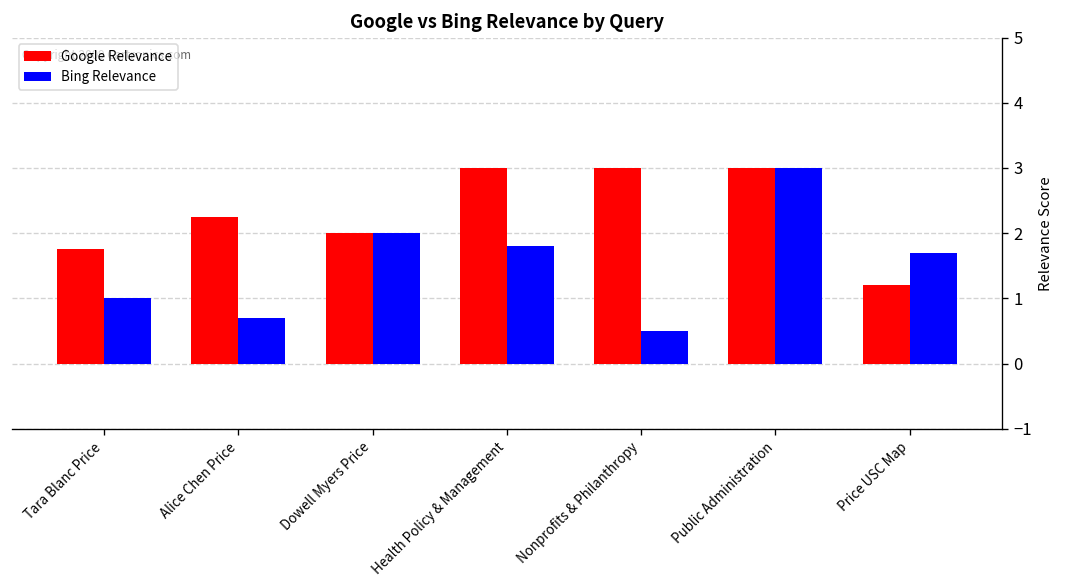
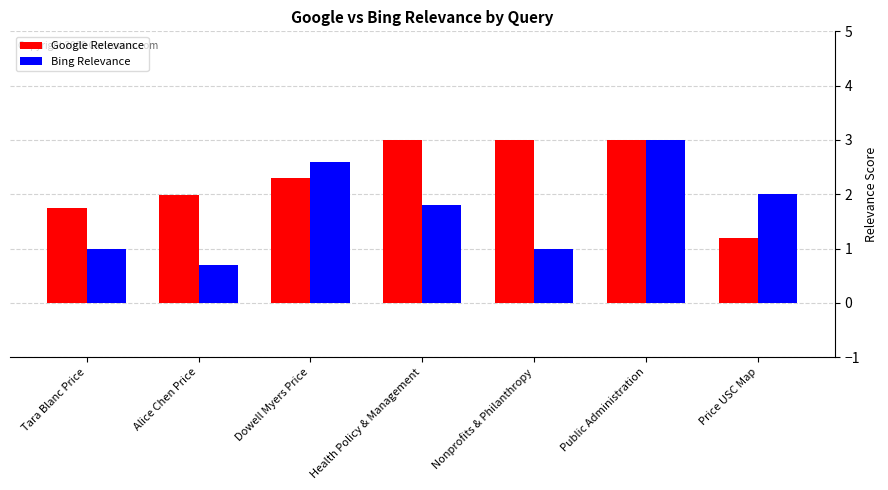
  {
    "Google Relevance": {
      "Tara Blanc Price": 1.8,
-     "Alice Chen Price": 2.3,
-     "Dowell Myers Price": 2.0,
+     "Alice Chen Price": 2.0,
+     "Dowell Myers Price": 2.3,
      "Health Policy & Management": 3.0,
      "Nonprofits & Philanthropy": 3.0,
      "Public Administration": 3.0,
      "Price USC Map": 1.2
    },
    "Bing Relevance": {
      "Tara Blanc Price": 1.0,
      "Alice Chen Price": 0.7,
-     "Dowell Myers Price": 2.0,
+     "Dowell Myers Price": 2.6,
      "Health Policy & Management": 1.8,
-     "Nonprofits & Philanthropy": 0.5,
+     "Nonprofits & Philanthropy": 1.0,
      "Public Administration": 3.0,
-     "Price USC Map": 1.7
+     "Price USC Map": 2.0
    }
  }
